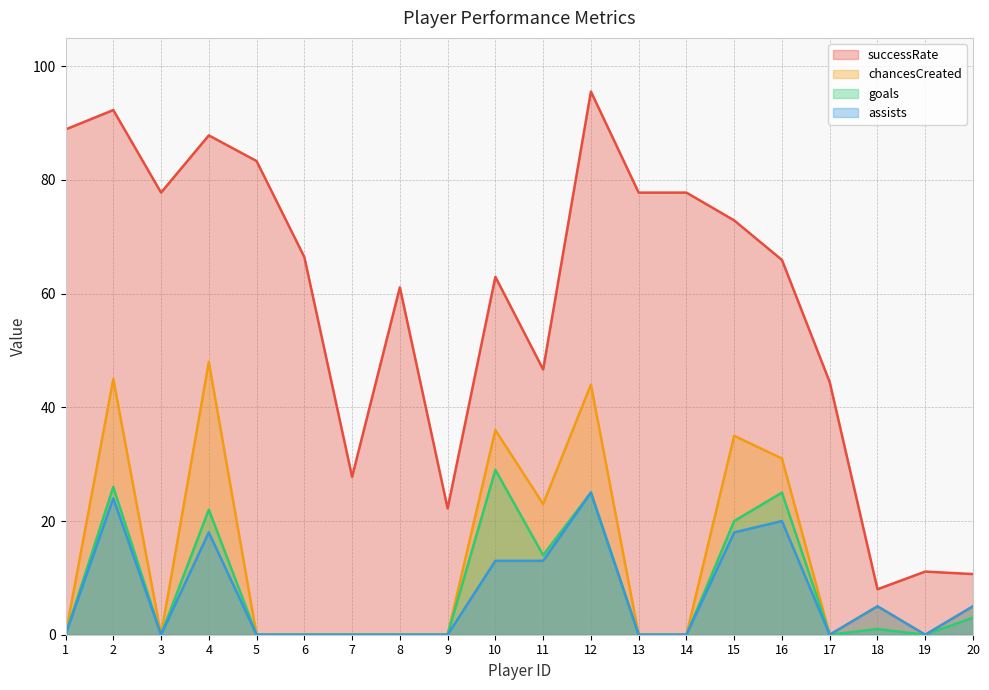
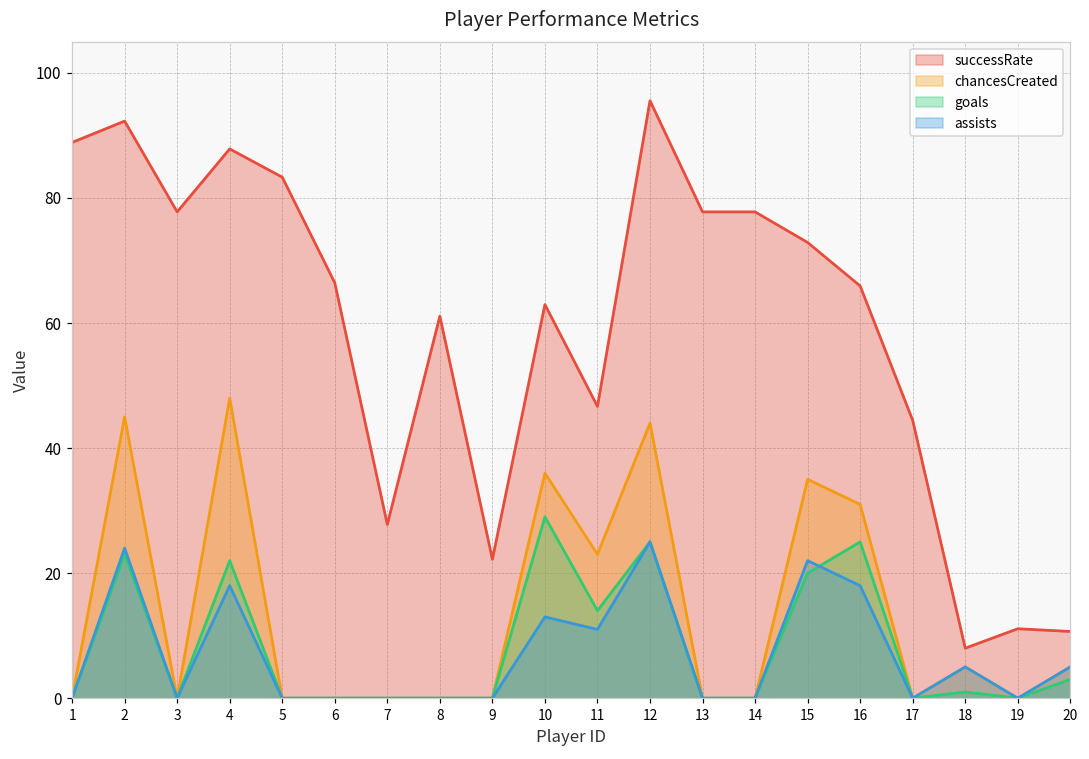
  {
    "goals": {
-     "2": 26,
+     "2": 23,
      "4": 22,
      "10": 29,
      "11": 14,
      "15": 20,
      "16": 25,
      "18": 1,
      "20": 3
    },
    "assists": {
      "2": 24,
      "4": 18,
      "10": 13,
-     "11": 13,
-     "15": 18,
-     "16": 20
+     "11": 11,
+     "15": 22,
+     "16": 18
    }
  }
